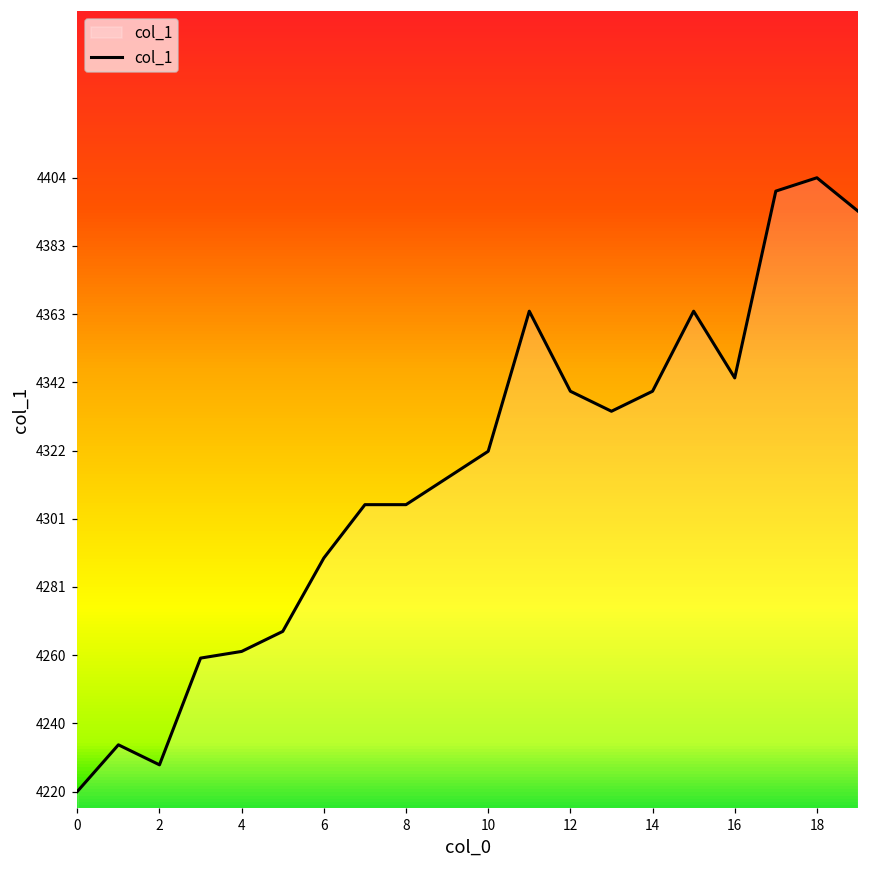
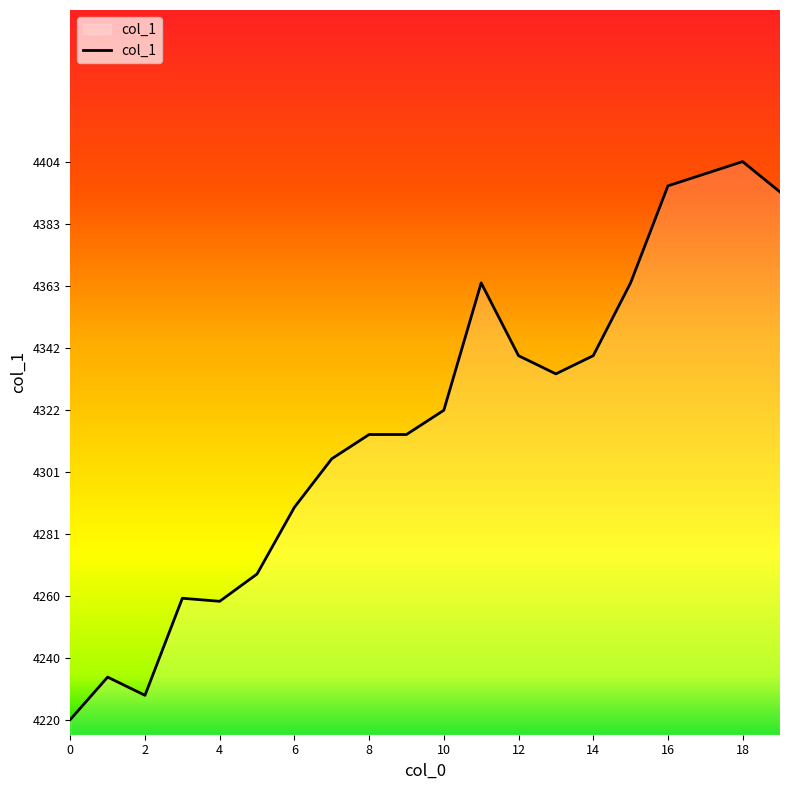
  {
    "0": 4220,
    "2": 4228,
-   "4": 4262,
+   "4": 4259,
    "6": 4290,
-   "8": 4306,
+   "8": 4314,
    "10": 4322,
    "12": 4340,
    "14": 4340,
-   "16": 4344,
+   "16": 4396,
    "18": 4404
  }
